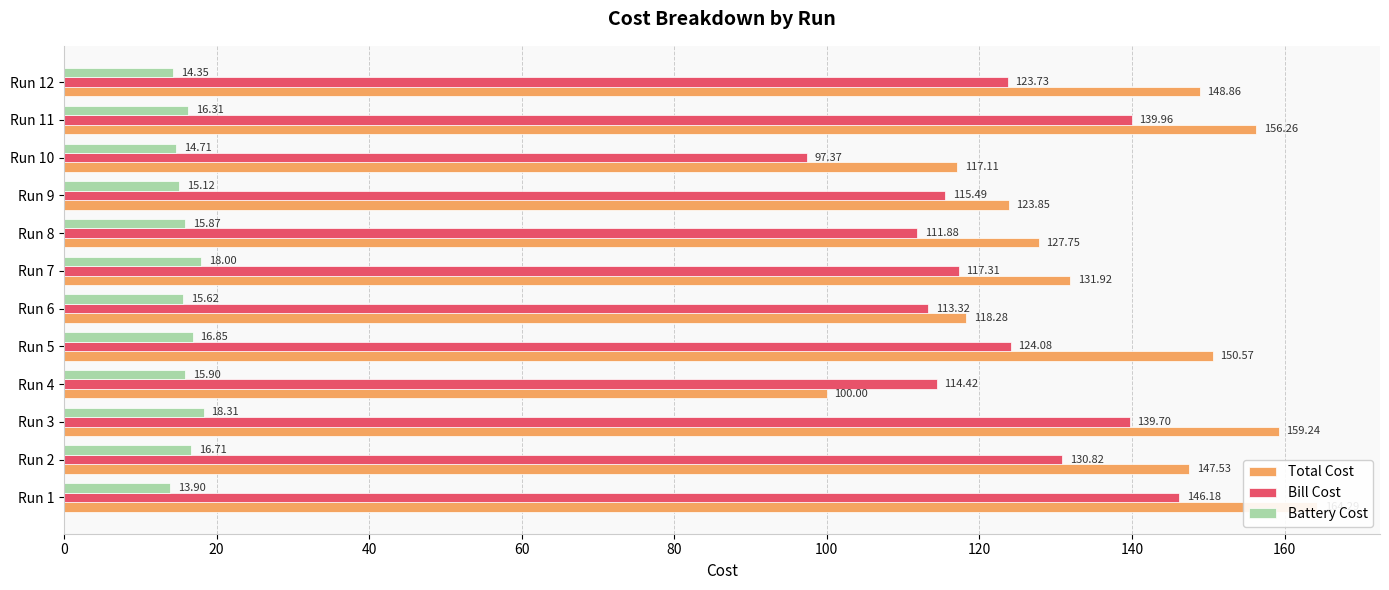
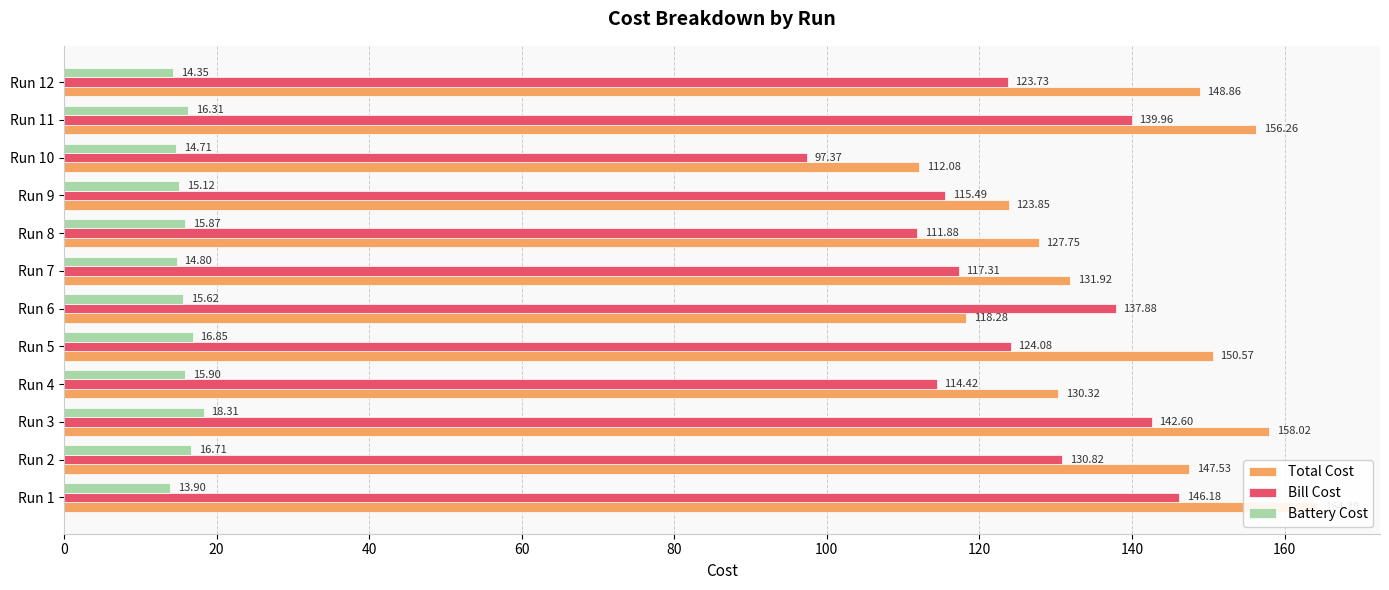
  {
    "Total Cost": {
      "Run 12": 148.86,
      "Run 11": 156.26,
-     "Run 10": 117.11,
+     "Run 10": 112.08,
      "Run 9": 123.85,
      "Run 8": 127.75,
      "Run 7": 131.92,
      "Run 6": 118.28,
      "Run 5": 150.57,
-     "Run 4": 100.00,
-     "Run 3": 159.24,
+     "Run 4": 130.32,
+     "Run 3": 158.02,
      "Run 2": 147.53
    },
    "Bill Cost": {
      "Run 12": 123.73,
      "Run 11": 139.96,
      "Run 10": 97.37,
      "Run 9": 115.49,
      "Run 8": 111.88,
      "Run 7": 117.31,
-     "Run 6": 113.32,
+     "Run 6": 137.88,
      "Run 5": 124.08,
      "Run 4": 114.42,
-     "Run 3": 139.70,
+     "Run 3": 142.60,
      "Run 2": 130.82,
      "Run 1": 146.18
    },
    "Battery Cost": {
      "Run 12": 14.35,
      "Run 11": 16.31,
      "Run 10": 14.71,
      "Run 9": 15.12,
      "Run 8": 15.87,
-     "Run 7": 18.00,
+     "Run 7": 14.80,
      "Run 6": 15.62,
      "Run 5": 16.85,
      "Run 4": 15.90,
      "Run 3": 18.31,
      "Run 2": 16.71,
      "Run 1": 13.90
    }
  }
